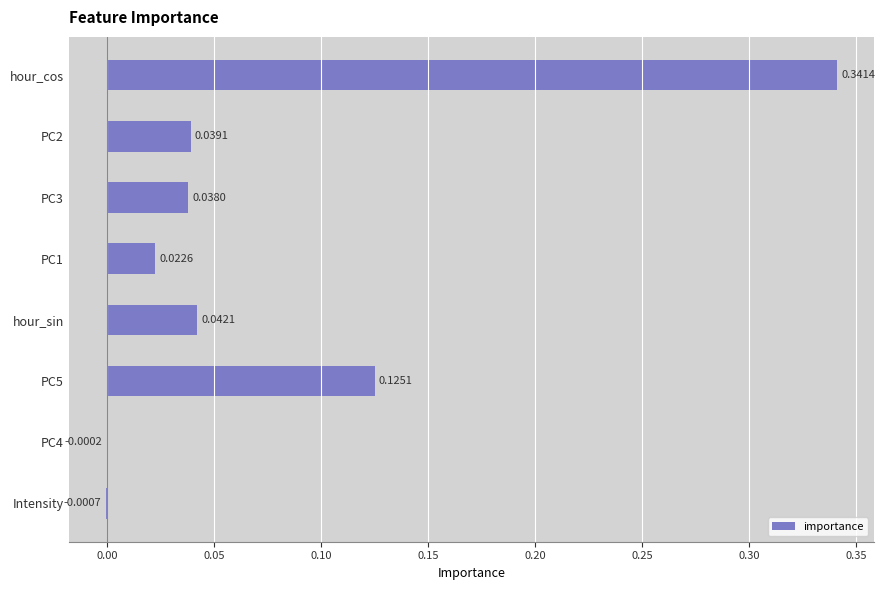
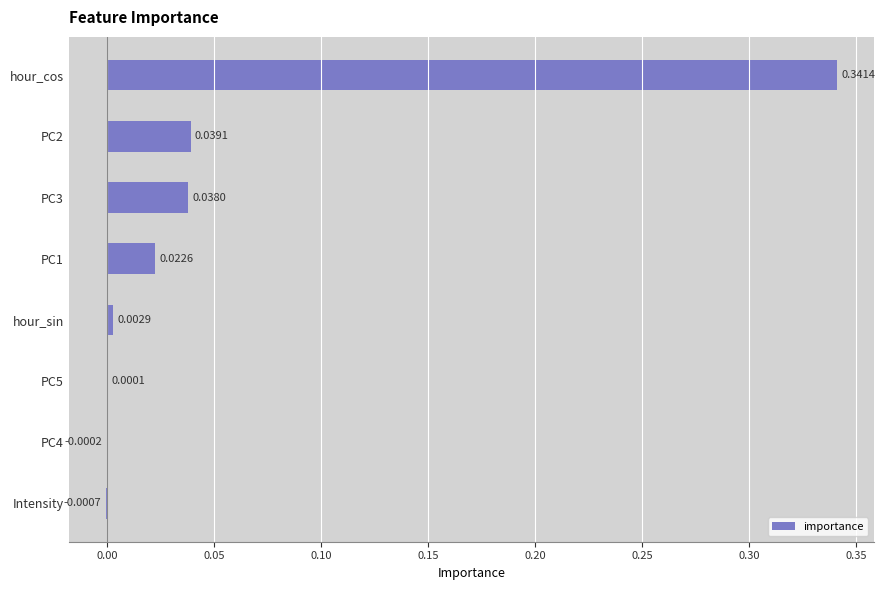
  {
    "hour_cos": 0.3414,
    "PC2": 0.0391,
    "PC3": 0.0380,
    "PC1": 0.0226,
-   "hour_sin": 0.0421,
-   "PC5": 0.1251,
+   "hour_sin": 0.0029,
+   "PC5": 0.0001,
    "PC4": -0.0002,
    "Intensity": -0.0007
  }
